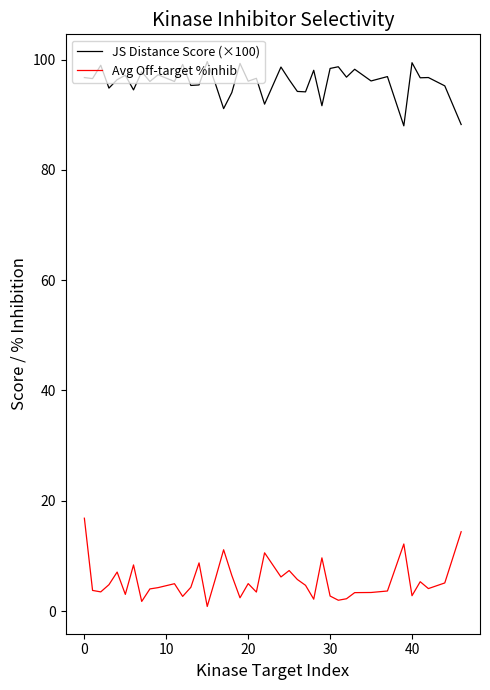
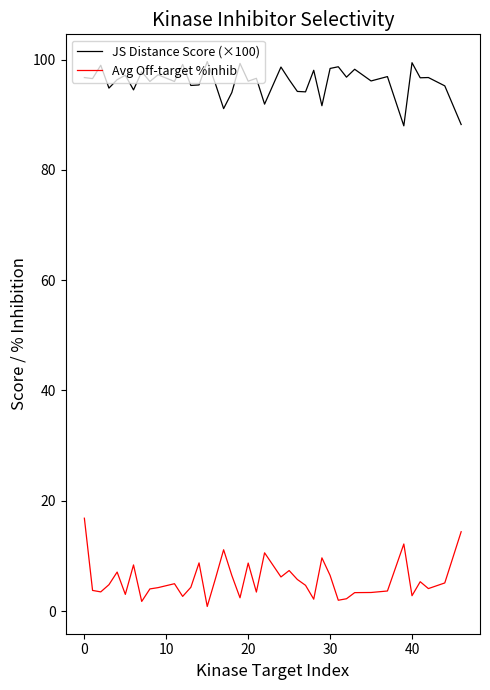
  {
    "JS Distance Score (×100)": {
      "30": 98,
      "40": 99
    },
    "Avg Off-target %inhib": {
      "0": 17,
-     "20": 5,
-     "30": 3,
+     "20": 9,
+     "30": 6,
      "40": 3
    }
  }
